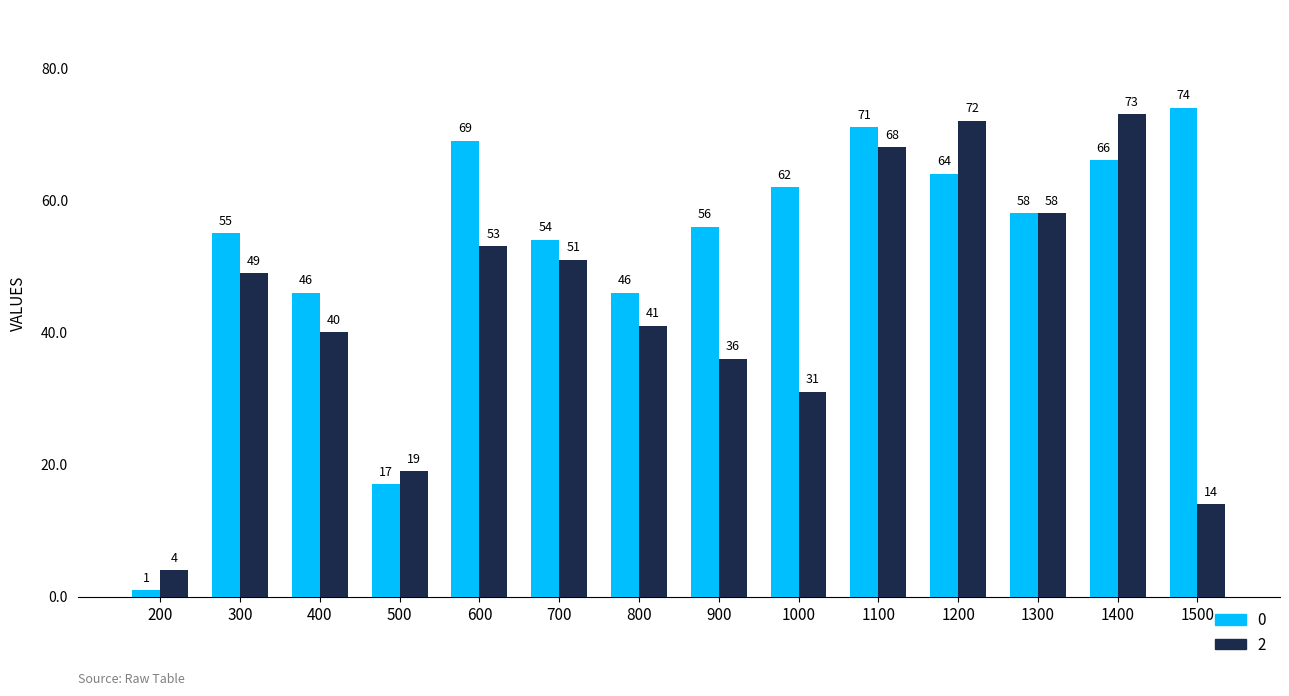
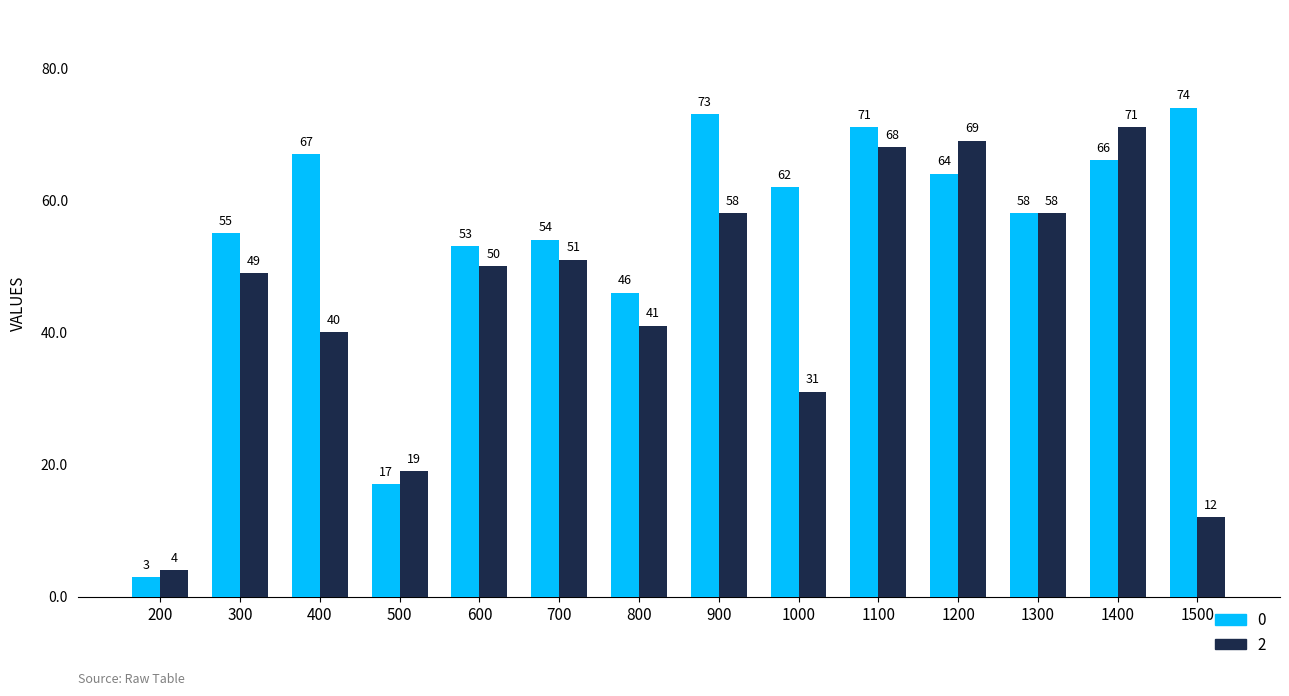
  {
    "0": {
-     "200": 1,
+     "200": 3,
      "300": 55,
-     "400": 46,
+     "400": 67,
      "500": 17,
-     "600": 69,
+     "600": 53,
      "700": 54,
      "800": 46,
-     "900": 56,
+     "900": 73,
      "1000": 62,
      "1100": 71,
      "1200": 64,
      "1300": 58,
      "1400": 66,
      "1500": 74
    },
    "2": {
      "200": 4,
      "300": 49,
      "400": 40,
      "500": 19,
-     "600": 53,
+     "600": 50,
      "700": 51,
      "800": 41,
-     "900": 36,
+     "900": 58,
      "1000": 31,
      "1100": 68,
-     "1200": 72,
+     "1200": 69,
      "1300": 58,
-     "1400": 73,
-     "1500": 14
+     "1400": 71,
+     "1500": 12
    }
  }
